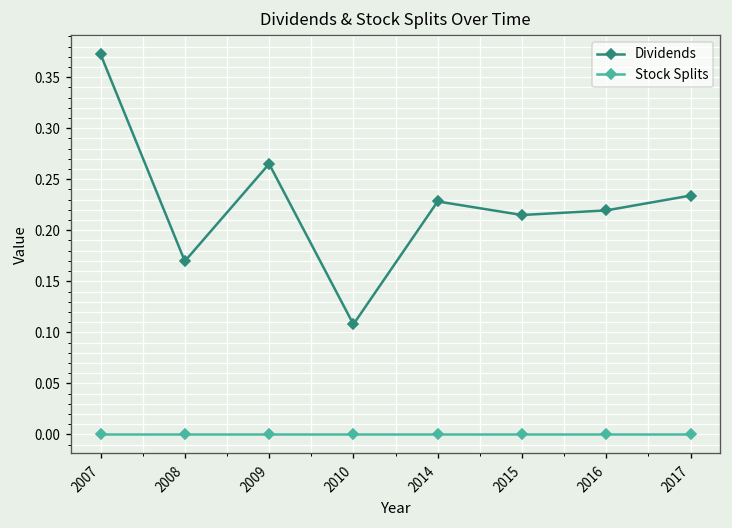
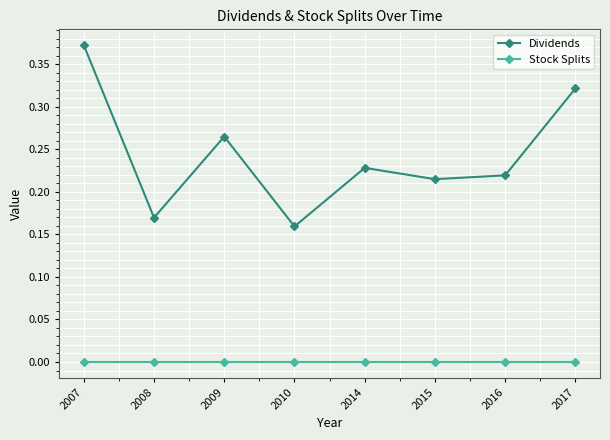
  {
    "Dividends": {
      "2007": 0.37,
      "2008": 0.17,
      "2009": 0.27,
-     "2010": 0.11,
+     "2010": 0.16,
      "2014": 0.23,
      "2015": 0.21,
      "2016": 0.22,
-     "2017": 0.23
+     "2017": 0.32
    },
    "Stock Splits": {
      "2007": 0.00,
      "2008": 0.00,
      "2009": 0.00,
      "2010": 0.00,
      "2014": 0.00,
      "2015": 0.00,
      "2016": 0.00,
      "2017": 0.00
    }
  }
